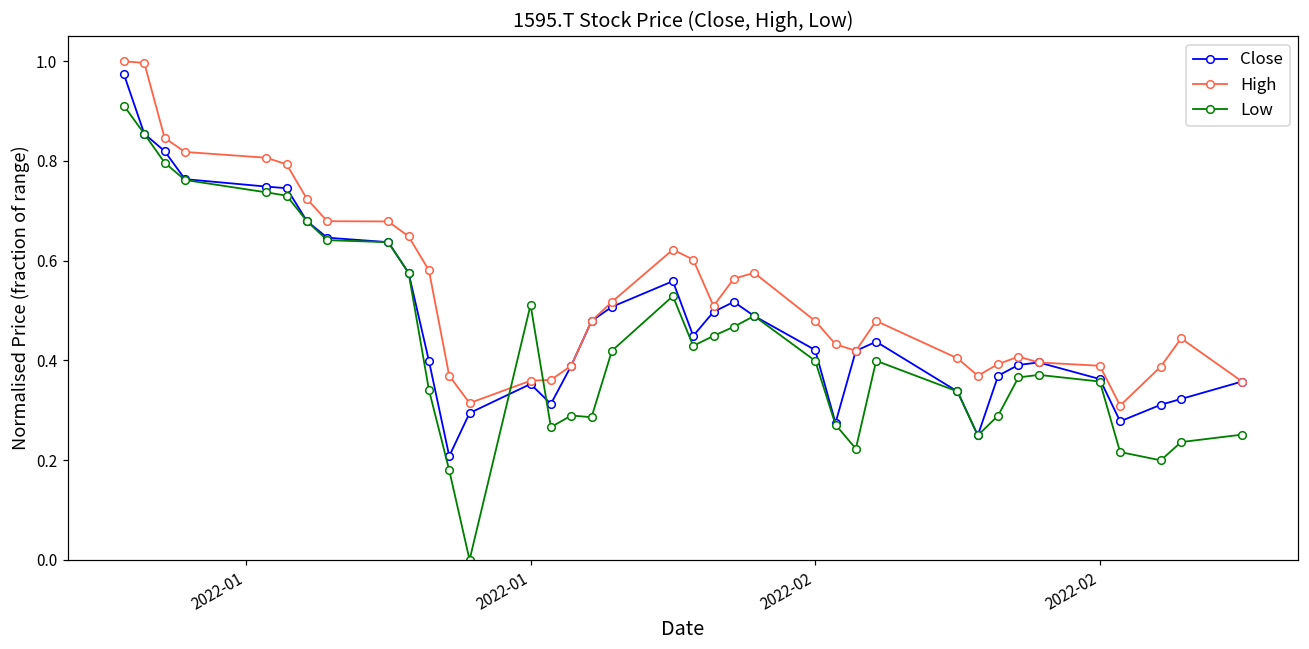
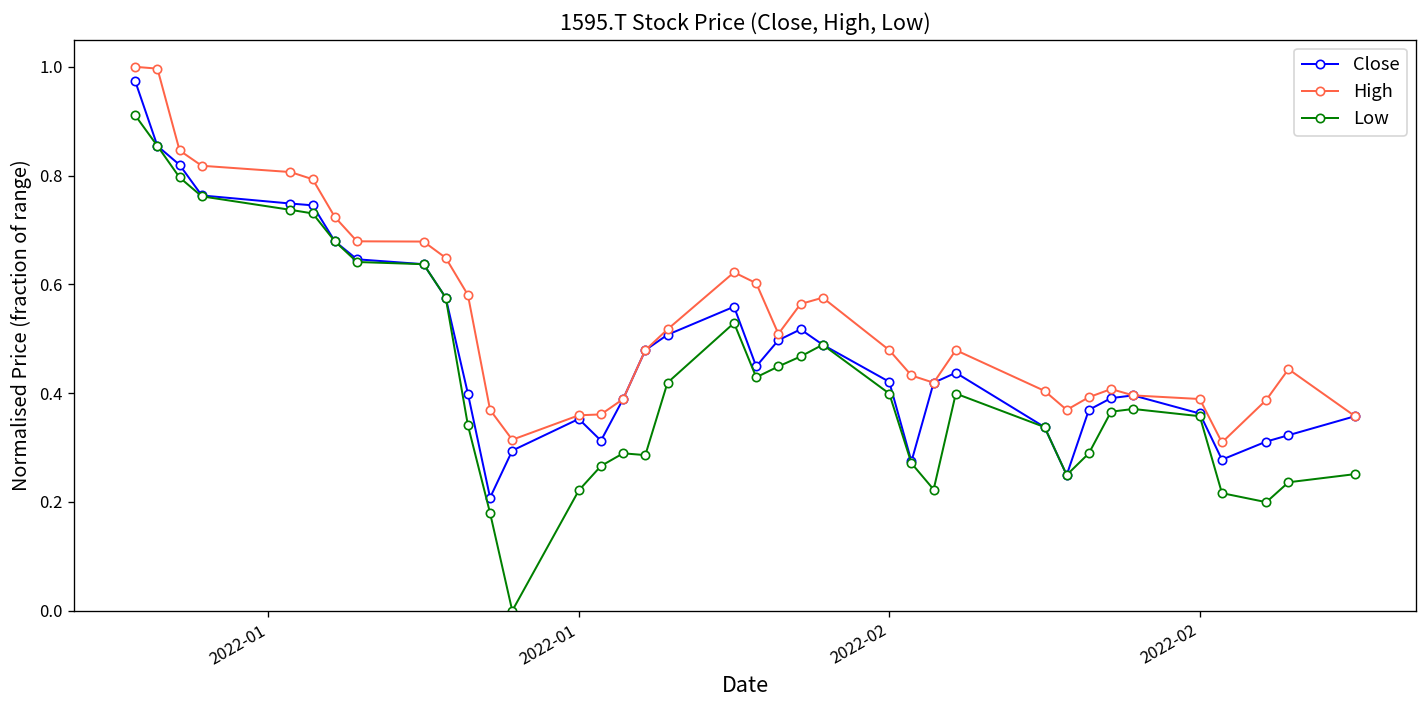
  {
    "Close": {
      "2022-01": 0.35
    },
    "High": {
      "2022-01": 0.36
    },
    "Low": {
-     "2022-01": 0.51
+     "2022-01": 0.22
    }
  }
